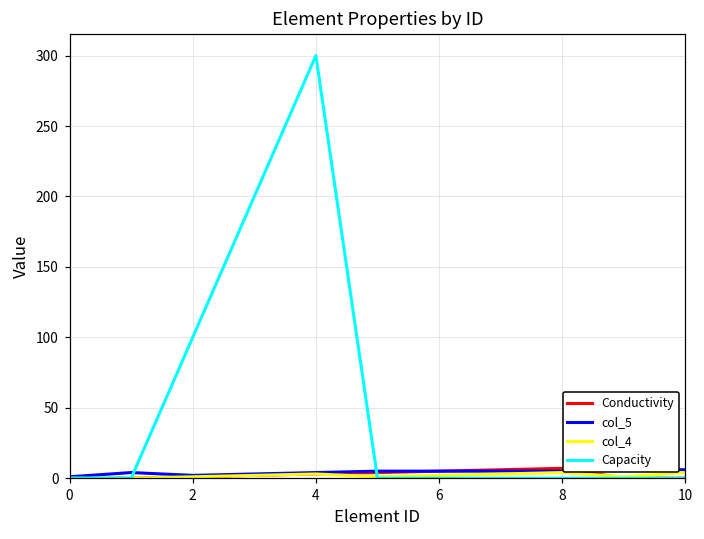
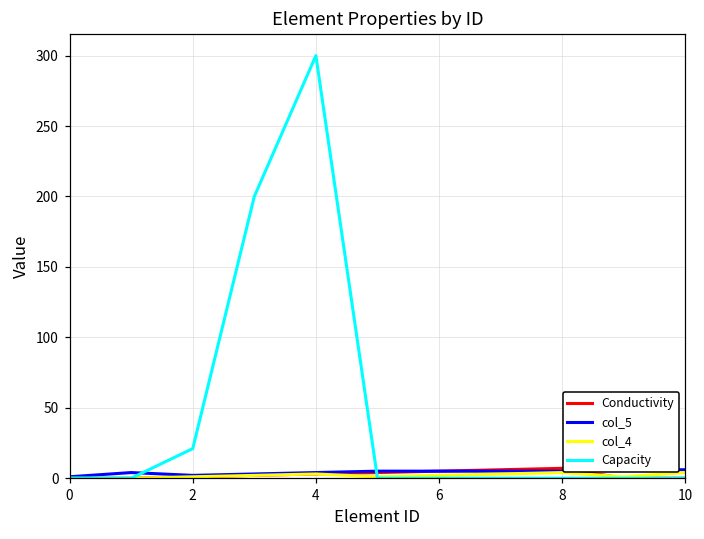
  {
    "col_5": {
      "10": 6
    },
    "col_4": {
      "10": 4
    },
    "Capacity": {
-     "2": 100,
+     "2": 21,
      "4": 300,
      "8": 0
    }
  }
